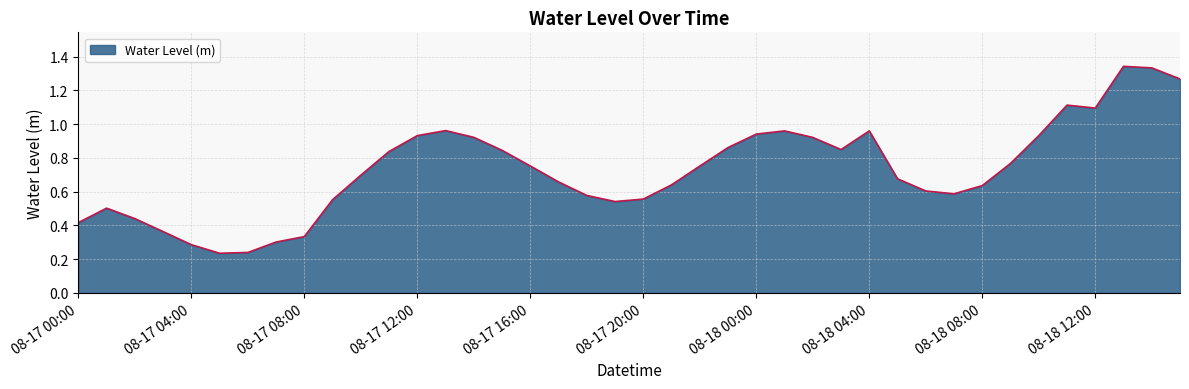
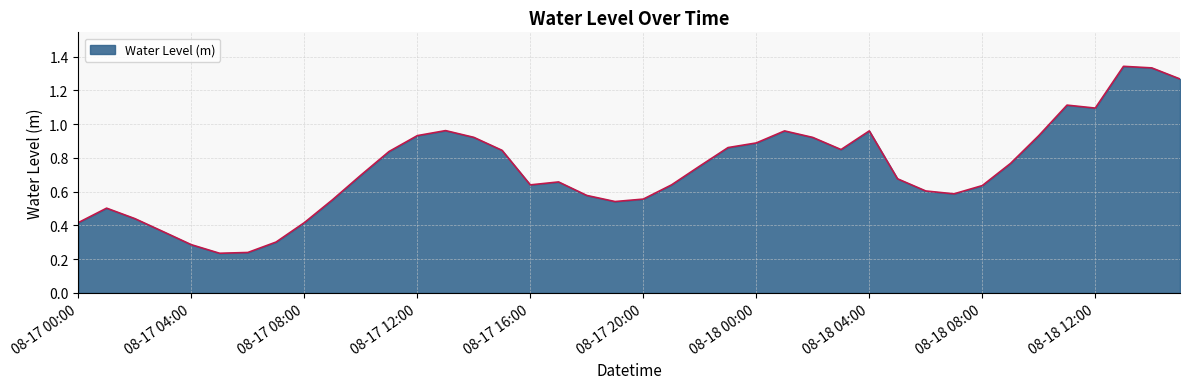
  {
    "08-17 00:00": 0.42,
    "08-17 04:00": 0.29,
-   "08-17 08:00": 0.33,
+   "08-17 08:00": 0.42,
    "08-17 12:00": 0.93,
-   "08-17 16:00": 0.75,
+   "08-17 16:00": 0.64,
    "08-17 20:00": 0.56,
-   "08-18 00:00": 0.94,
+   "08-18 00:00": 0.89,
    "08-18 04:00": 0.96,
    "08-18 08:00": 0.64,
    "08-18 12:00": 1.09
  }
